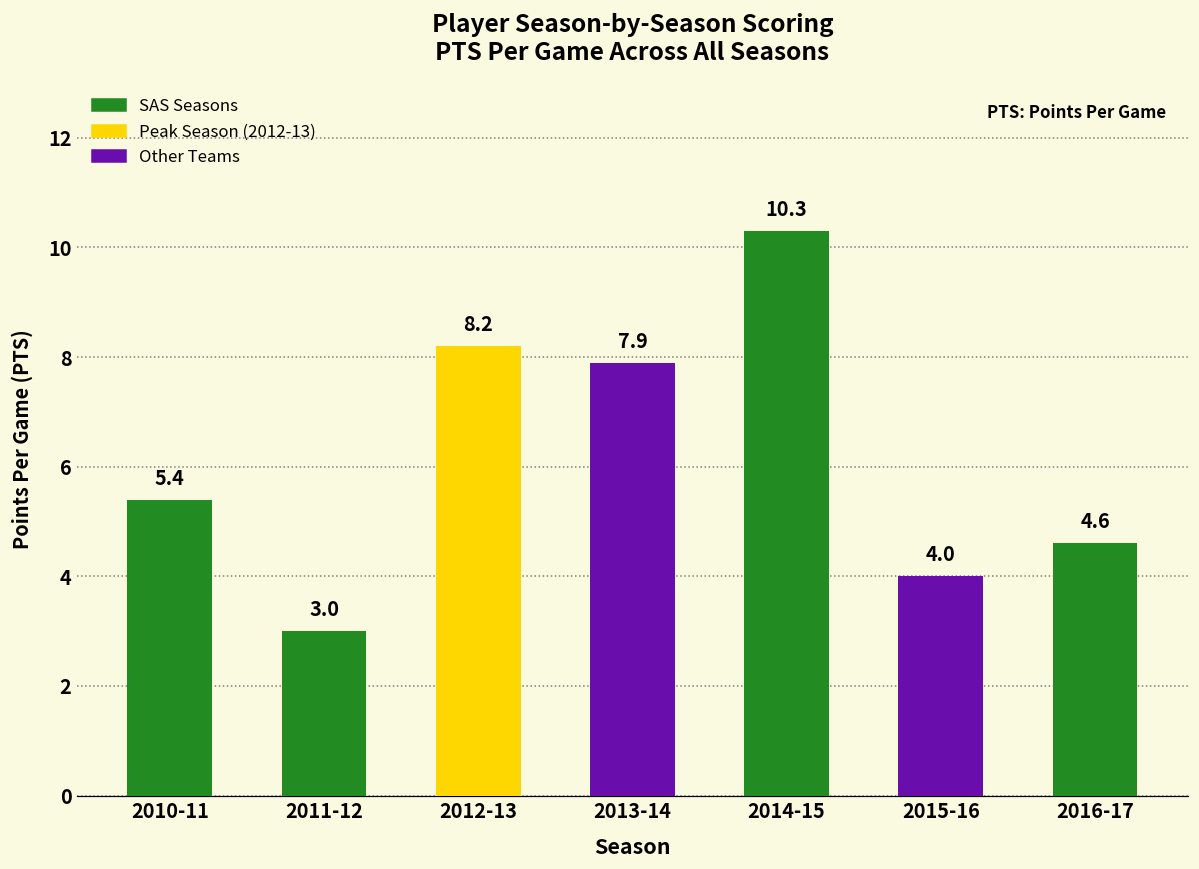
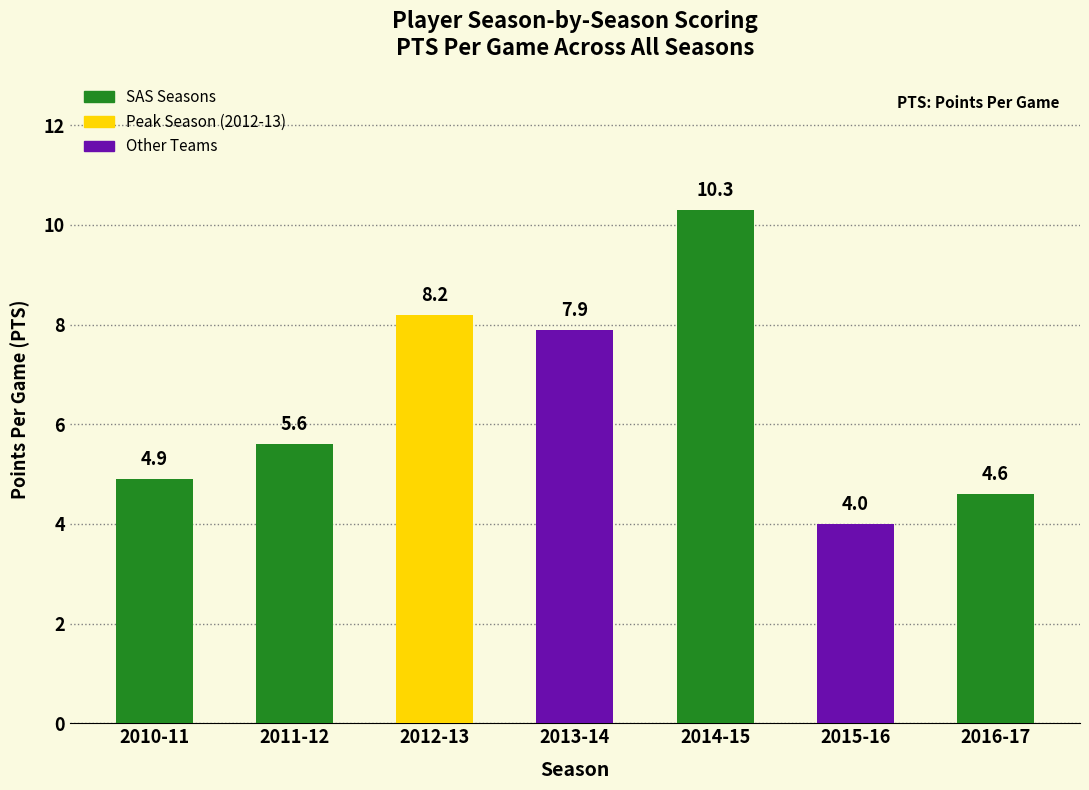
  {
-   "2010-11": 5.4,
-   "2011-12": 3.0,
+   "2010-11": 4.9,
+   "2011-12": 5.6,
    "2012-13": 8.2,
    "2013-14": 7.9,
    "2014-15": 10.3,
    "2015-16": 4.0,
    "2016-17": 4.6
  }
